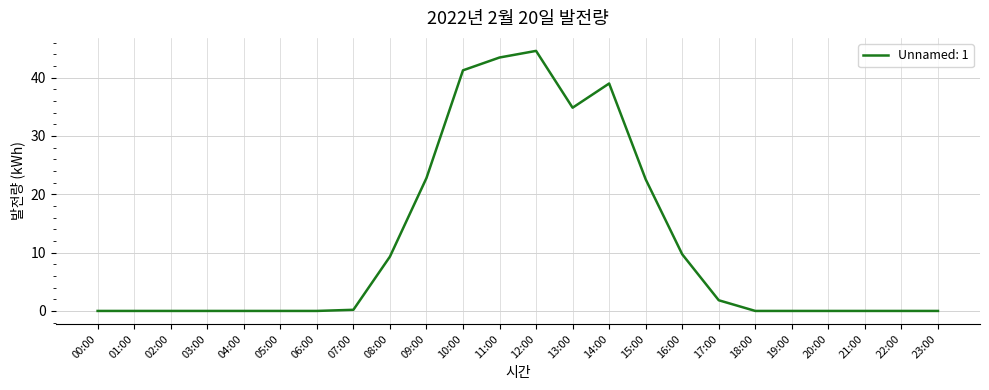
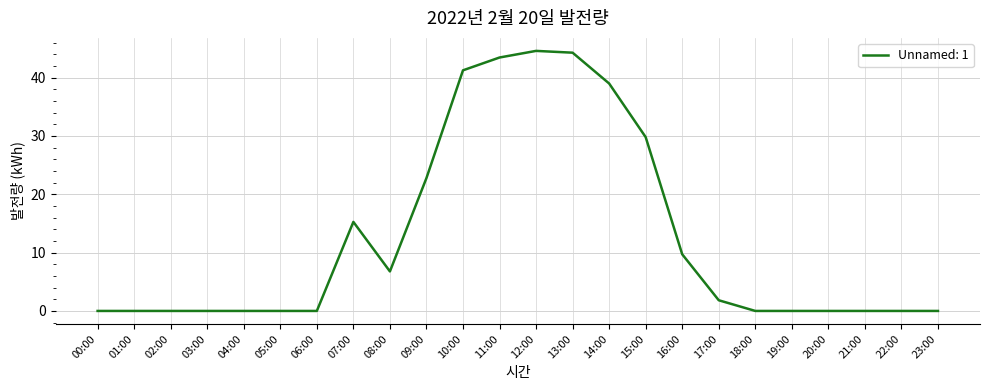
  {
    "00:00": 0,
    "01:00": 0,
    "02:00": 0,
    "03:00": 0,
    "04:00": 0,
    "05:00": 0,
    "06:00": 0,
-   "07:00": 0,
-   "08:00": 9,
+   "07:00": 15,
+   "08:00": 7,
    "09:00": 23,
    "10:00": 41,
    "11:00": 43,
    "12:00": 45,
-   "13:00": 35,
+   "13:00": 44,
    "14:00": 39,
-   "15:00": 23,
+   "15:00": 30,
    "16:00": 10,
    "17:00": 2,
    "18:00": 0,
    "19:00": 0,
    "20:00": 0,
    "21:00": 0,
    "22:00": 0,
    "23:00": 0
  }
